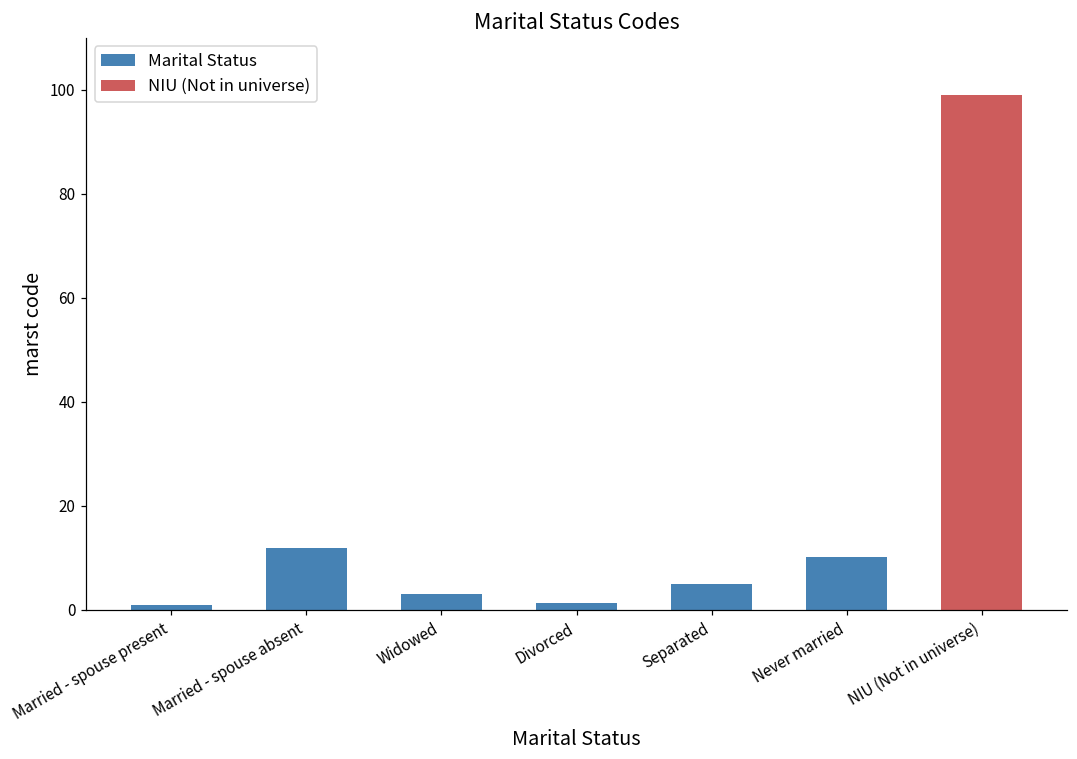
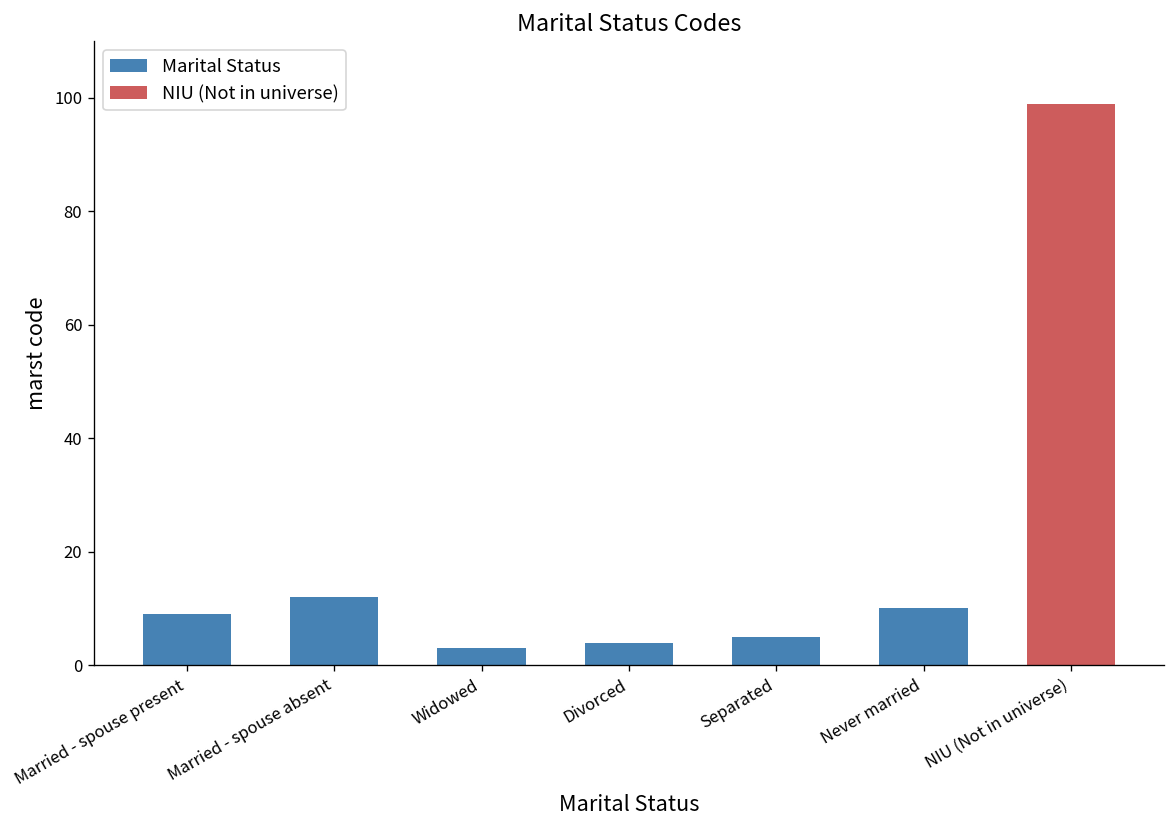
  {
    "Marital Status": {
-     "Married - spouse present": 1,
+     "Married - spouse present": 9,
      "Married - spouse absent": 12,
      "Widowed": 3,
-     "Divorced": 1,
+     "Divorced": 4,
      "Separated": 5,
      "Never married": 10
    },
    "NIU (Not in universe)": {
      "NIU (Not in universe)": 99
    }
  }
